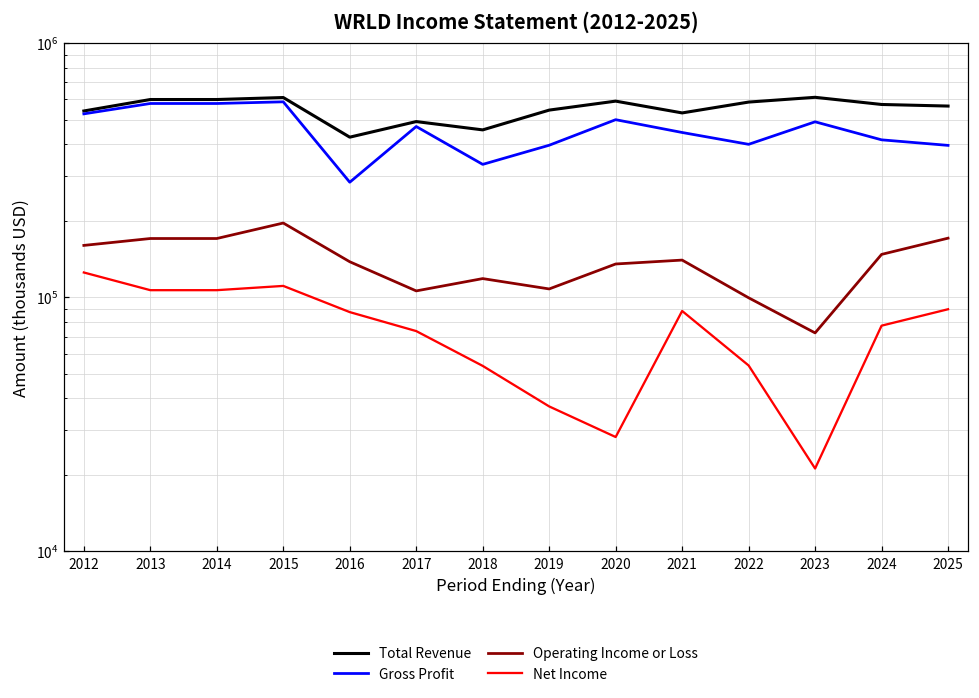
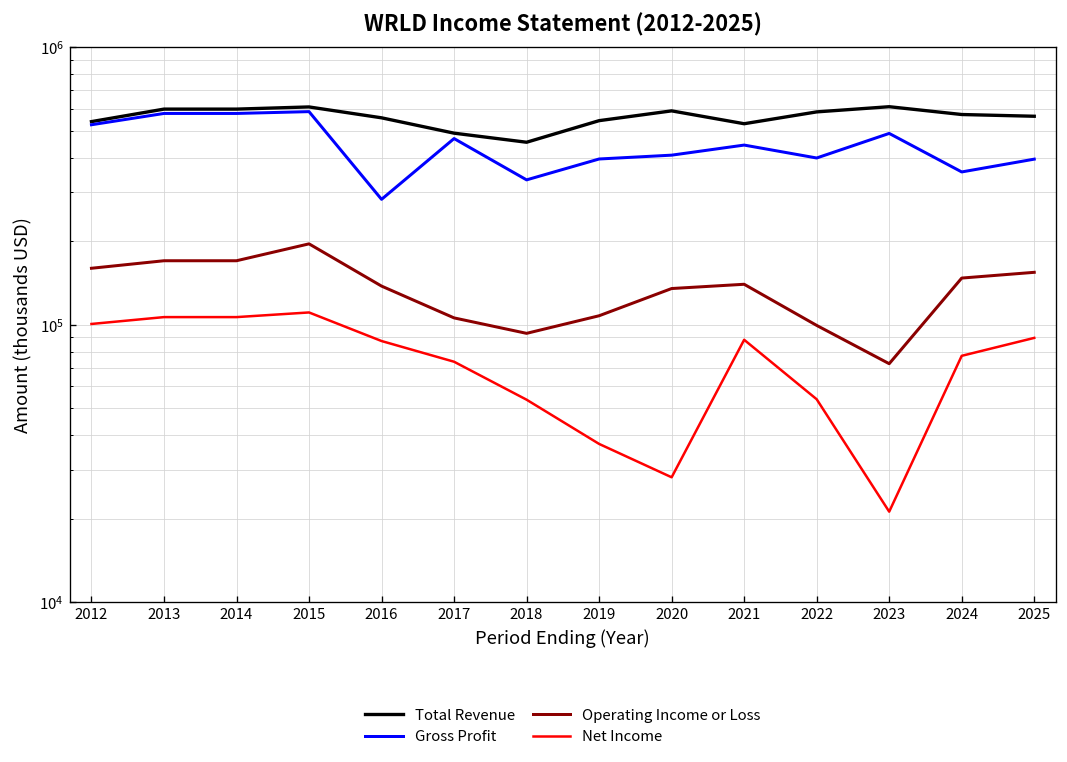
  {
    "Total Revenue": {
      "2012": 540000,
      "2013": 600000,
      "2014": 600000,
      "2015": 610000,
-     "2016": 430000,
+     "2016": 560000,
      "2017": 490000,
      "2018": 460000,
      "2019": 540000,
      "2020": 590000,
      "2021": 530000,
      "2022": 590000,
      "2023": 610000,
      "2024": 570000,
      "2025": 560000
    },
    "Gross Profit": {
      "2012": 530000,
      "2013": 580000,
      "2014": 580000,
      "2015": 590000,
      "2016": 280000,
      "2017": 470000,
      "2018": 330000,
      "2019": 400000,
-     "2020": 500000,
+     "2020": 410000,
      "2021": 440000,
      "2022": 400000,
      "2023": 490000,
-     "2024": 420000,
+     "2024": 360000,
      "2025": 400000
    },
    "Operating Income or Loss": {
      "2012": 160000,
      "2013": 170000,
      "2014": 170000,
      "2015": 200000,
      "2016": 140000,
      "2017": 110000,
-     "2018": 120000,
+     "2018": 93000,
      "2019": 110000,
      "2020": 140000,
      "2021": 140000,
      "2022": 100000,
      "2023": 72000,
      "2024": 150000,
-     "2025": 170000
+     "2025": 150000
    },
    "Net Income": {
-     "2012": 130000,
+     "2012": 100000,
      "2013": 110000,
      "2014": 110000,
      "2015": 110000,
      "2016": 87000,
      "2017": 74000,
      "2018": 54000,
      "2019": 37000,
      "2020": 28000,
      "2021": 88000,
      "2022": 54000,
      "2023": 21000,
      "2024": 77000,
      "2025": 90000
    }
  }
